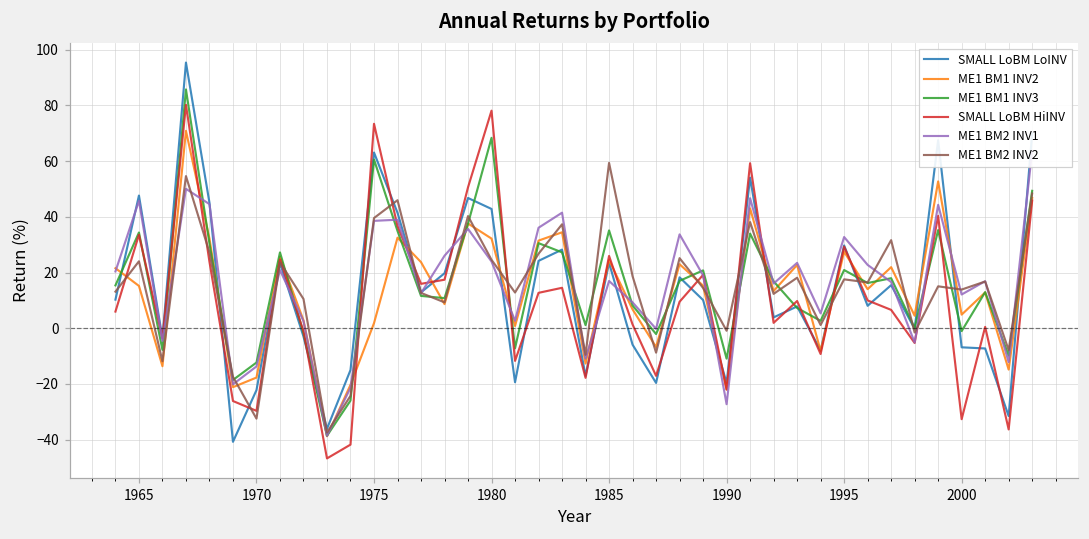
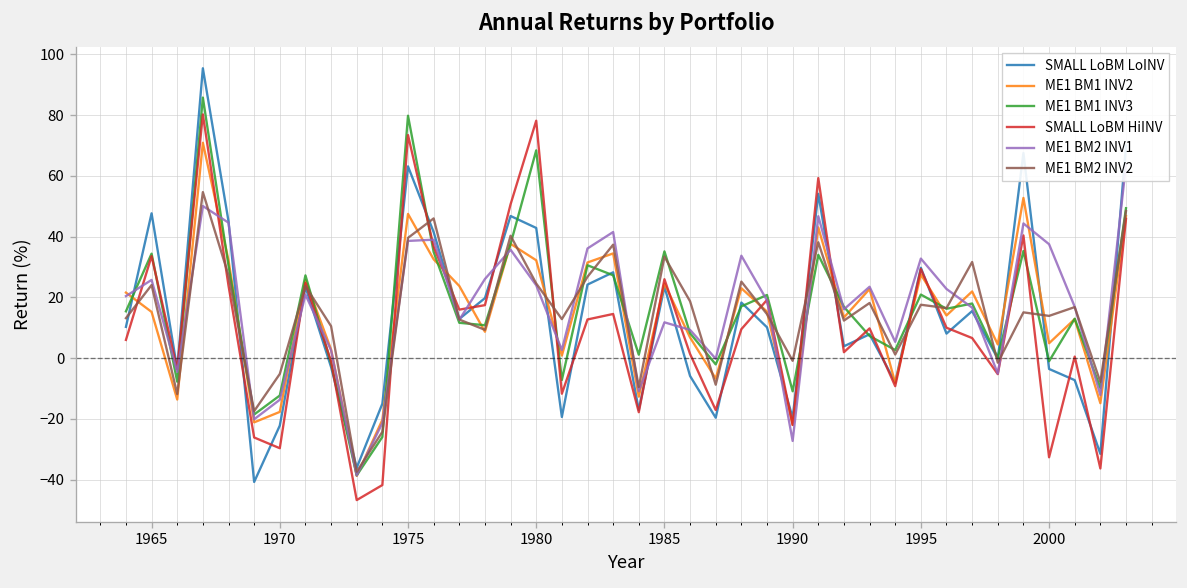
  {
    "SMALL LoBM LoINV": {
      "1965": 48,
      "1970": -22,
      "1975": 63,
      "1980": 43,
      "1985": 24,
      "1990": -20,
-     "2000": -7
+     "2000": -4
    },
    "ME1 BM1 INV2": {
      "1965": 15,
      "1970": -18,
-     "1975": 2,
+     "1975": 47,
      "1980": 32,
      "1985": 25,
      "1995": 28,
      "2000": 5
    },
    "ME1 BM1 INV3": {
      "1970": -12,
-     "1975": 61,
+     "1975": 80,
      "1980": 68,
      "1985": 35,
      "1990": -11,
      "1995": 21,
      "2000": -1
    },
    "SMALL LoBM HiINV": {
      "1970": -30,
      "1975": 73,
      "1980": 78,
      "1985": 26,
      "2000": -33
    },
    "ME1 BM2 INV1": {
-     "1965": 46,
+     "1965": 26,
      "1970": -14,
      "1975": 39,
-     "1985": 17,
+     "1985": 12,
      "1990": -27,
      "1995": 33,
-     "2000": 12
+     "2000": 37
    },
    "ME1 BM2 INV2": {
      "1965": 24,
-     "1970": -32,
+     "1970": -5,
      "1975": 40,
-     "1985": 59,
+     "1985": 33,
      "1990": -1,
      "1995": 18,
      "2000": 14
    }
  }
